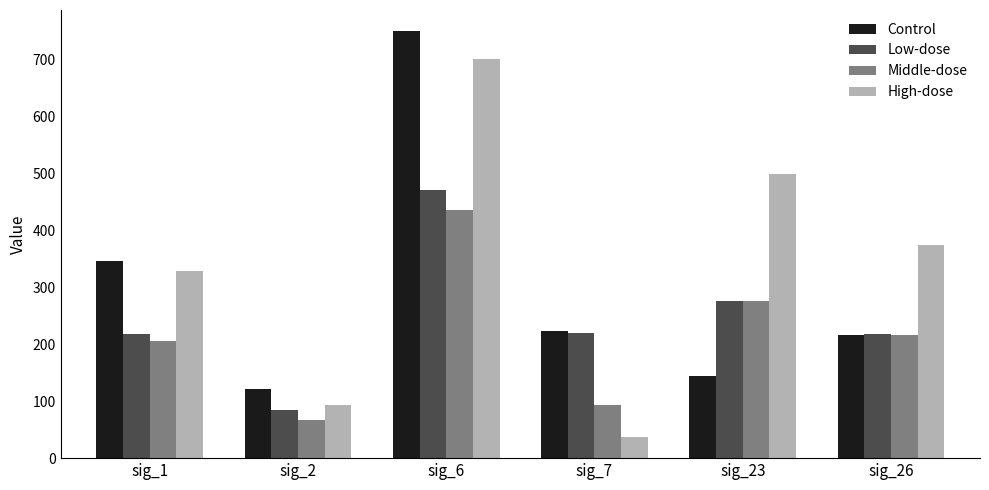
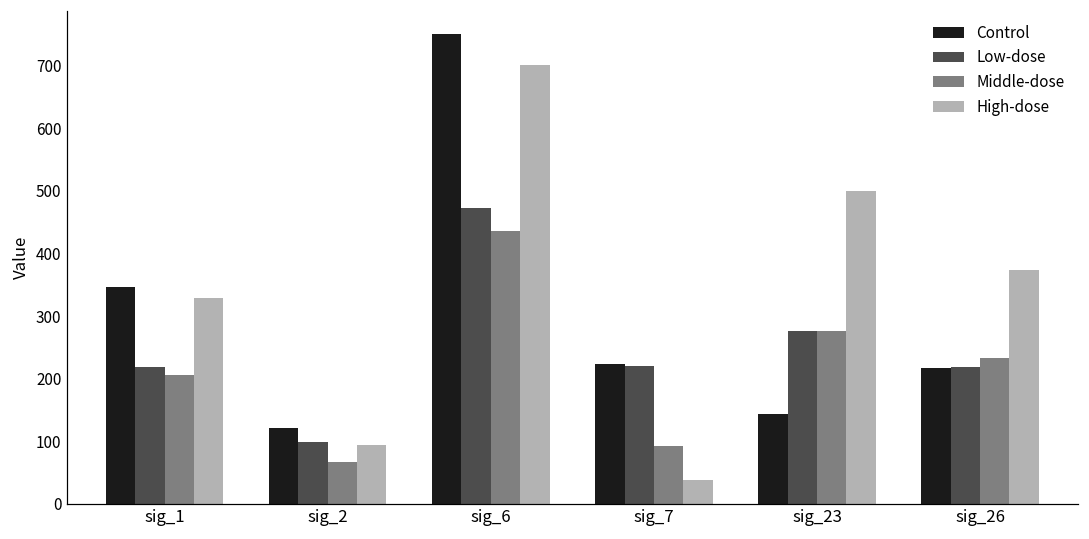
  {
    "Control": {
      "sig_1": 350,
      "sig_2": 120,
      "sig_6": 750,
      "sig_7": 220,
      "sig_23": 140,
      "sig_26": 220
    },
    "Low-dose": {
      "sig_1": 220,
-     "sig_2": 80,
+     "sig_2": 100,
      "sig_6": 470,
      "sig_7": 220,
      "sig_23": 280,
      "sig_26": 220
    },
    "Middle-dose": {
      "sig_1": 210,
      "sig_2": 70,
      "sig_6": 440,
      "sig_7": 90,
      "sig_23": 280,
-     "sig_26": 220
+     "sig_26": 230
    },
    "High-dose": {
      "sig_1": 330,
      "sig_2": 90,
      "sig_6": 700,
      "sig_7": 40,
      "sig_23": 500,
      "sig_26": 370
    }
  }
